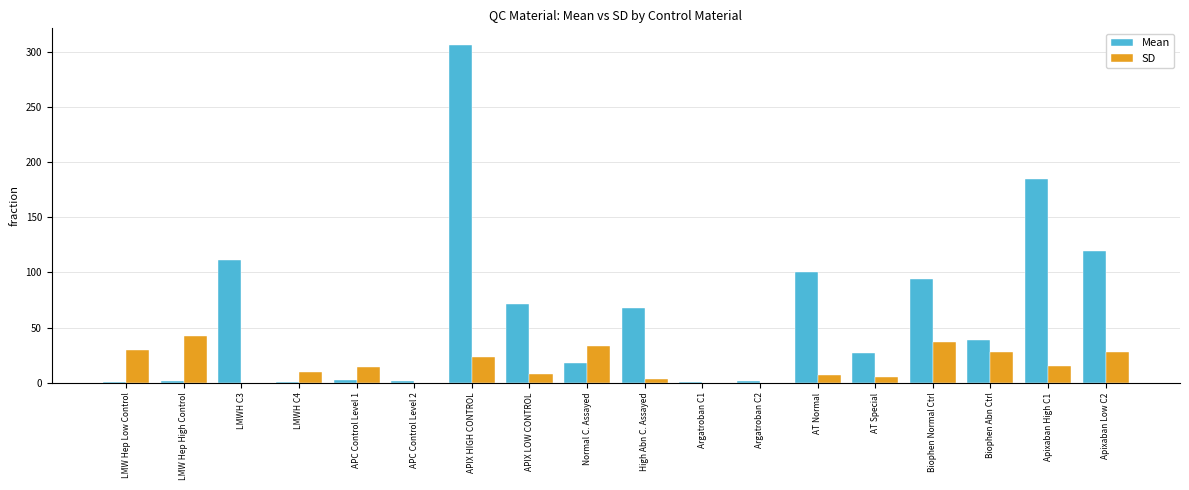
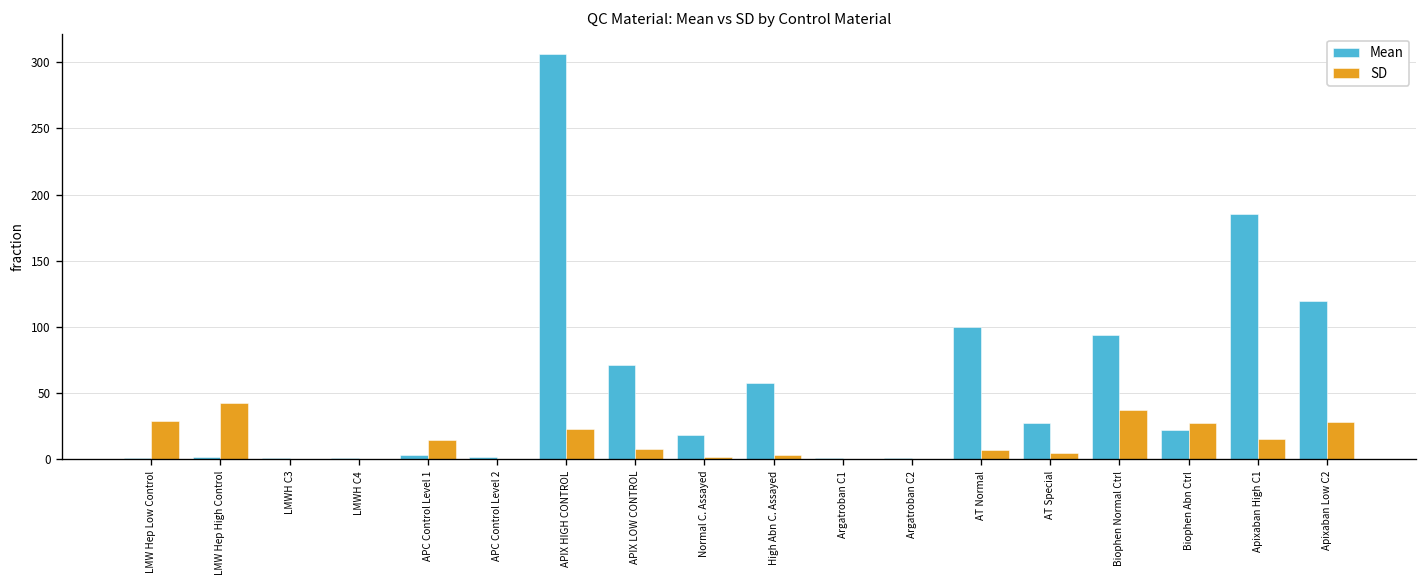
  {
    "Mean": {
-     "LMWH C3": 111,
+     "LMWH C3": 1,
      "APC Control Level 1": 3,
      "APIX HIGH CONTROL": 306,
      "APIX LOW CONTROL": 71,
      "Normal C. Assayed": 18,
-     "High Abn C. Assayed": 68,
+     "High Abn C. Assayed": 57,
      "AT Normal": 100,
      "AT Special": 27,
      "Biophen Normal Ctrl": 94,
-     "Biophen Abn Ctrl": 39,
+     "Biophen Abn Ctrl": 22,
      "Apixaban High C1": 185,
      "Apixaban Low C2": 120
    },
    "SD": {
      "LMW Hep Low Control": 29,
      "LMW Hep High Control": 42,
-     "LMWH C4": 9,
+     "LMWH C4": 0,
      "APC Control Level 1": 15,
      "APIX HIGH CONTROL": 23,
      "APIX LOW CONTROL": 8,
-     "Normal C. Assayed": 33,
+     "Normal C. Assayed": 2,
      "High Abn C. Assayed": 3,
      "AT Normal": 7,
      "AT Special": 5,
      "Biophen Normal Ctrl": 37,
      "Biophen Abn Ctrl": 28,
      "Apixaban High C1": 15,
      "Apixaban Low C2": 28
    }
  }
